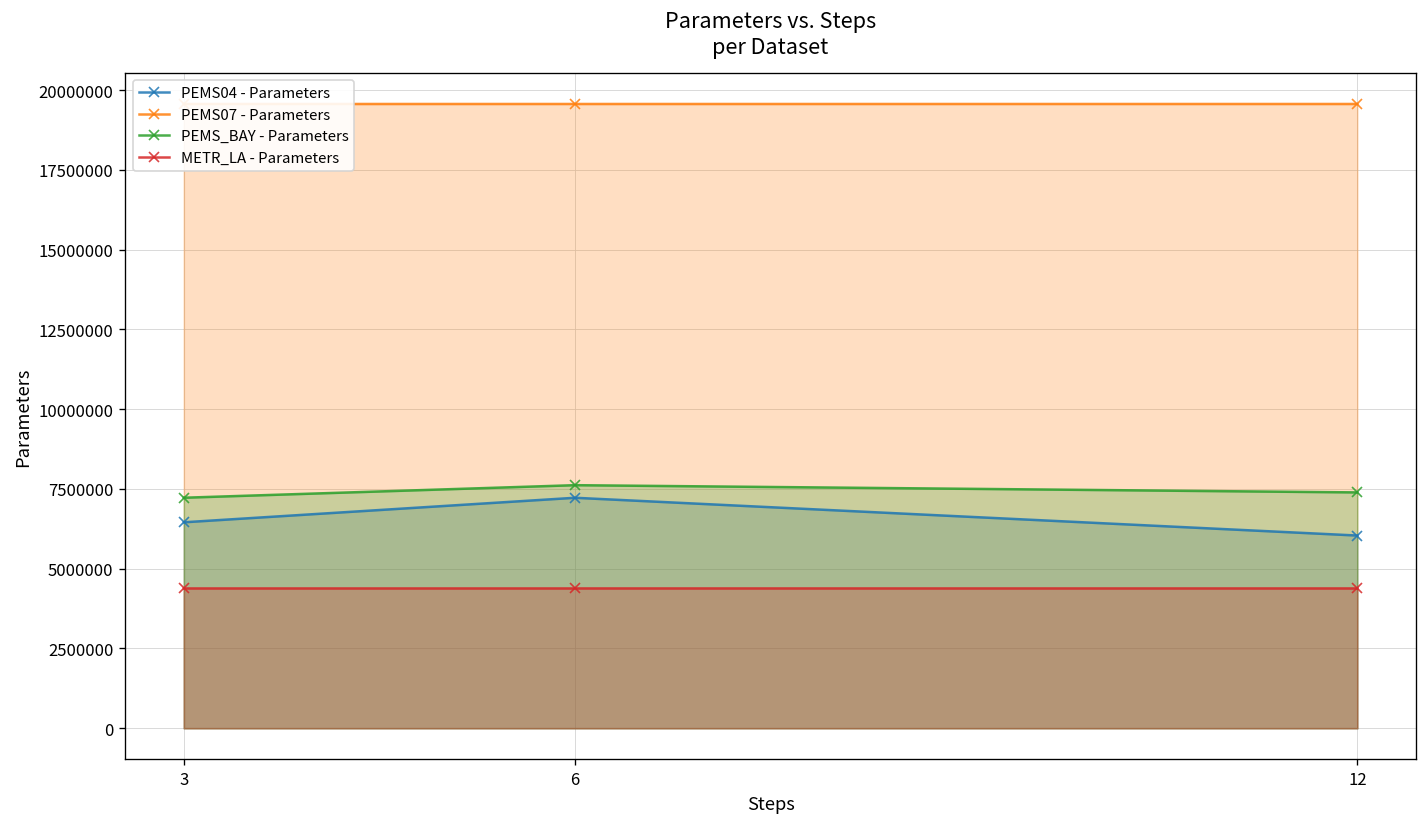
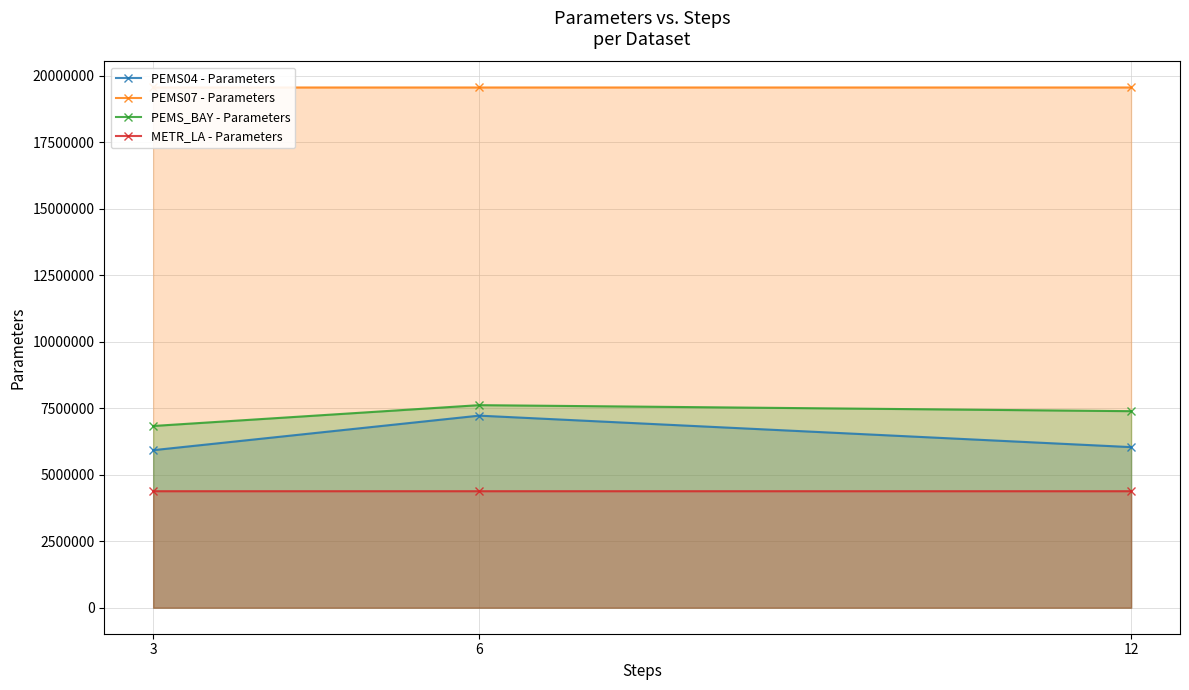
  {
    "PEMS04 - Parameters": {
-     "3": 6500000,
+     "3": 5900000,
      "6": 7200000,
      "12": 6000000
    },
    "PEMS07 - Parameters": {
      "6": 19600000,
      "12": 19600000
    },
    "PEMS_BAY - Parameters": {
-     "3": 7200000,
+     "3": 6800000,
      "6": 7600000,
      "12": 7400000
    },
    "METR_LA - Parameters": {
      "3": 4400000,
      "6": 4400000,
      "12": 4400000
    }
  }
